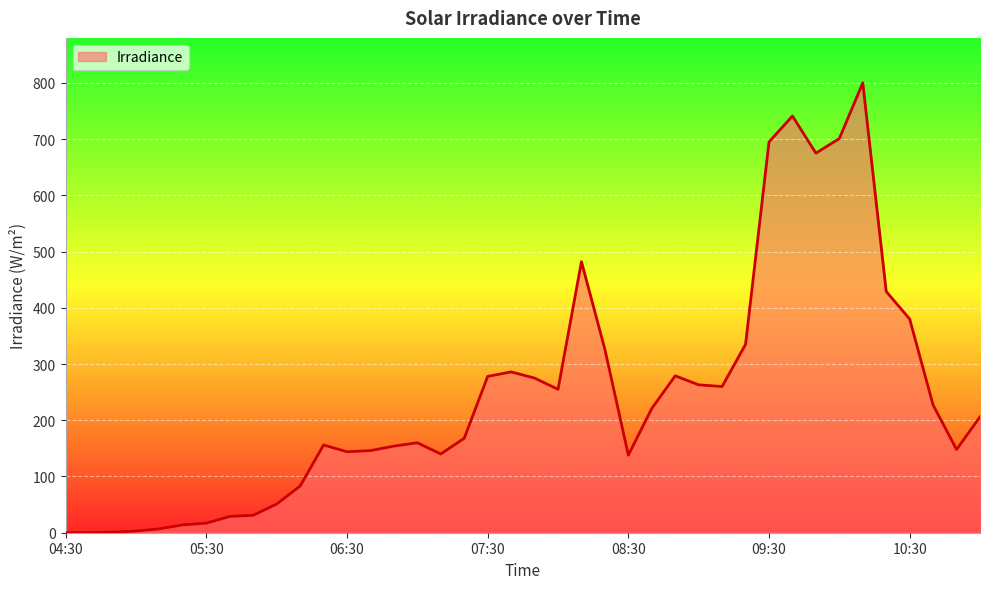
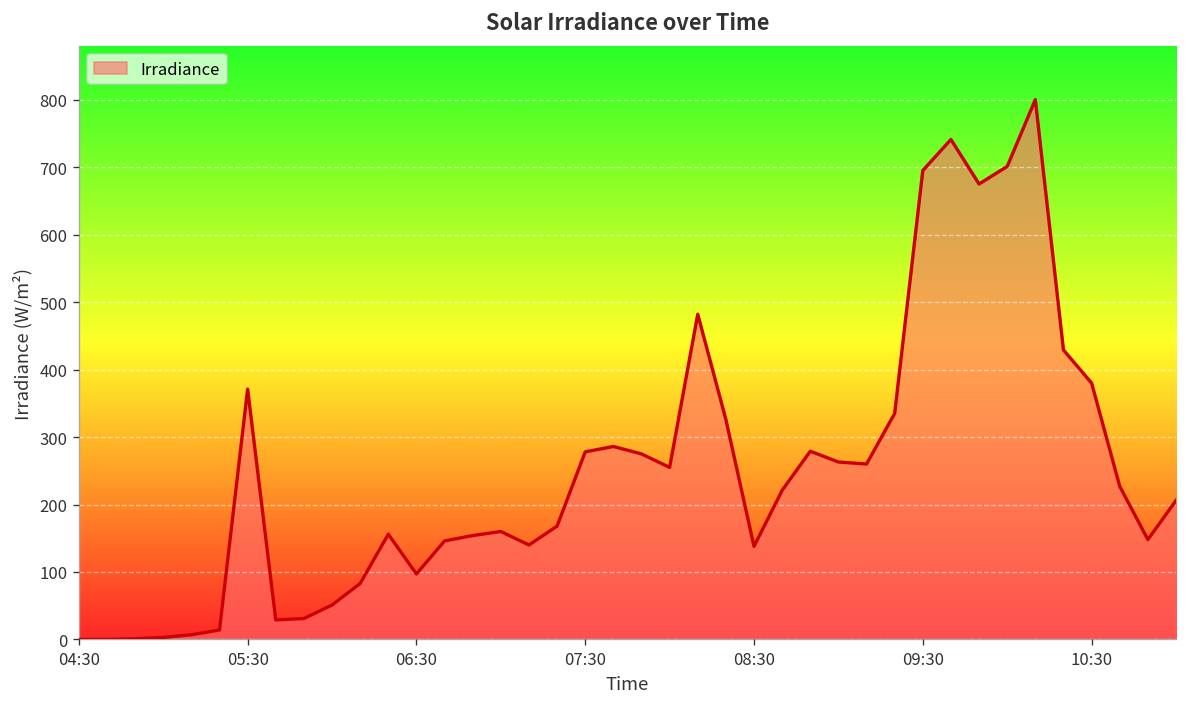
  {
    "04:30": 0,
-   "05:30": 20,
-   "06:30": 140,
+   "05:30": 370,
+   "06:30": 100,
    "07:30": 280,
    "08:30": 140,
    "09:30": 700,
    "10:30": 380
  }
